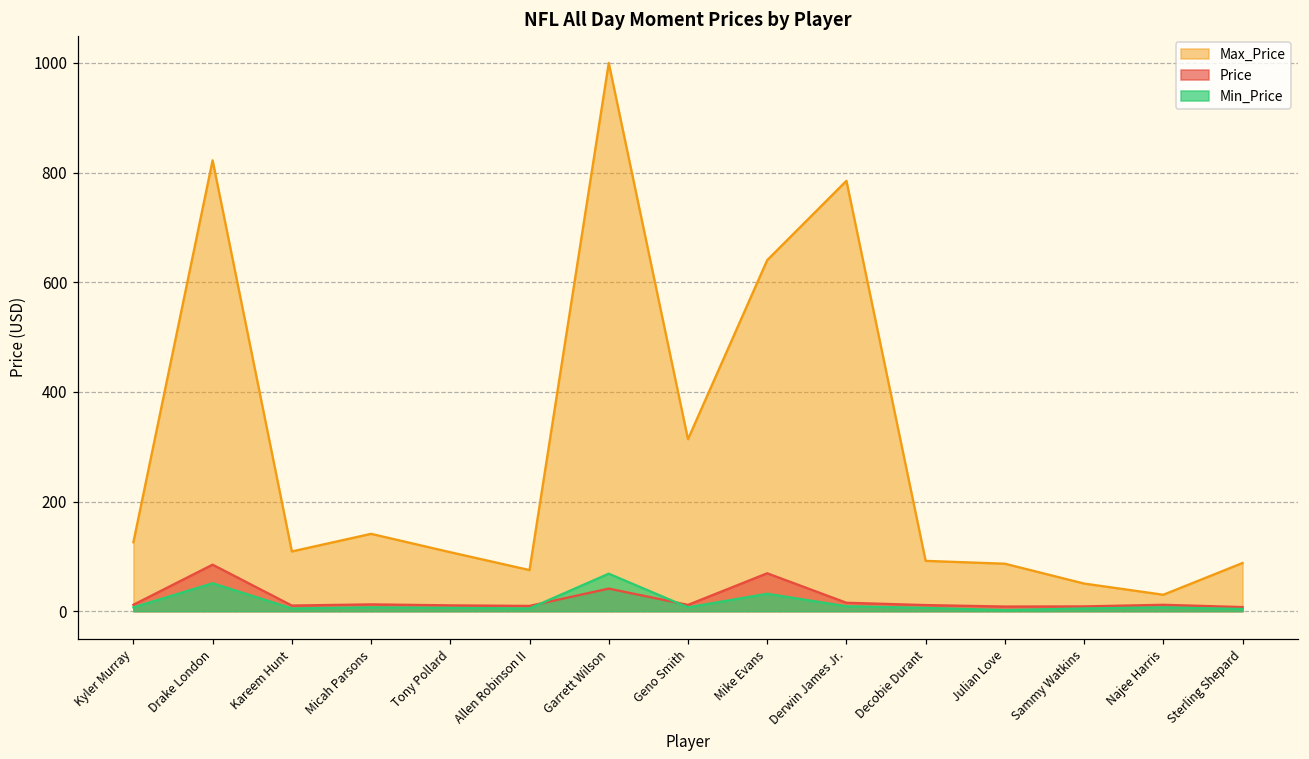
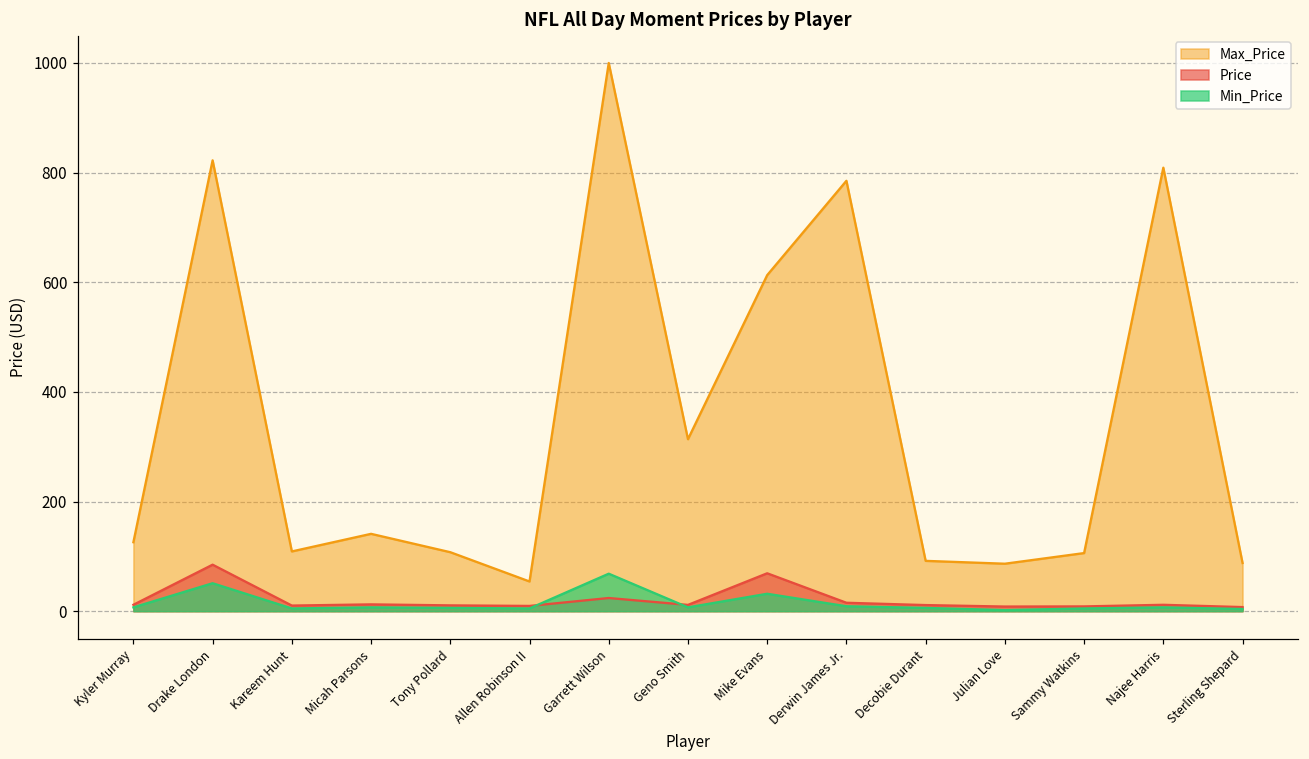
  {
    "Max_Price": {
      "Kyler Murray": 130,
      "Drake London": 820,
      "Kareem Hunt": 110,
      "Micah Parsons": 140,
      "Tony Pollard": 110,
-     "Allen Robinson II": 80,
+     "Allen Robinson II": 50,
      "Garrett Wilson": 1000,
      "Geno Smith": 310,
-     "Mike Evans": 640,
+     "Mike Evans": 610,
      "Derwin James Jr.": 790,
      "Decobie Durant": 90,
      "Julian Love": 90,
-     "Sammy Watkins": 50,
-     "Najee Harris": 30,
+     "Sammy Watkins": 110,
+     "Najee Harris": 810,
      "Sterling Shepard": 90
    },
    "Price": {
      "Drake London": 80,
      "Kareem Hunt": 10,
      "Micah Parsons": 10,
-     "Garrett Wilson": 40,
+     "Garrett Wilson": 20,
      "Mike Evans": 70,
      "Derwin James Jr.": 20,
      "Julian Love": 10
    },
    "Min_Price": {
      "Drake London": 50,
      "Kareem Hunt": 10,
      "Micah Parsons": 10,
      "Garrett Wilson": 70,
      "Mike Evans": 30,
      "Derwin James Jr.": 10,
      "Julian Love": 0
    }
  }
